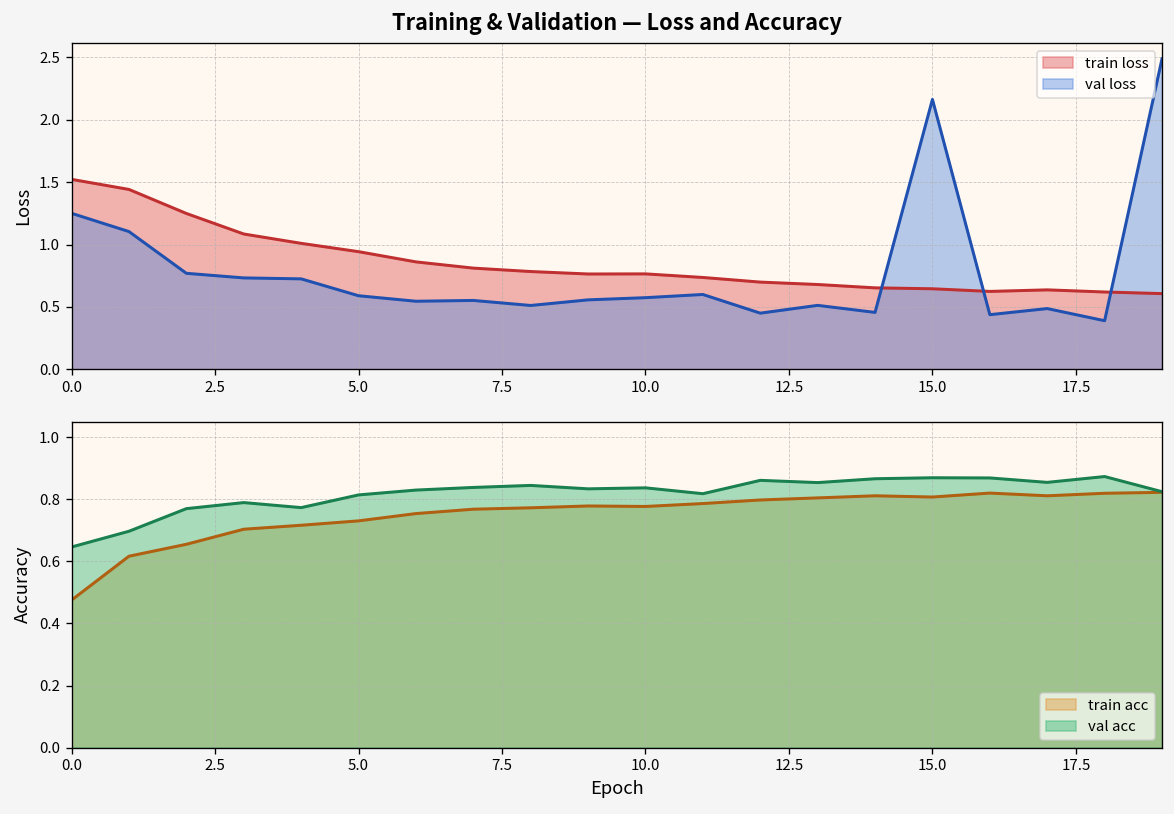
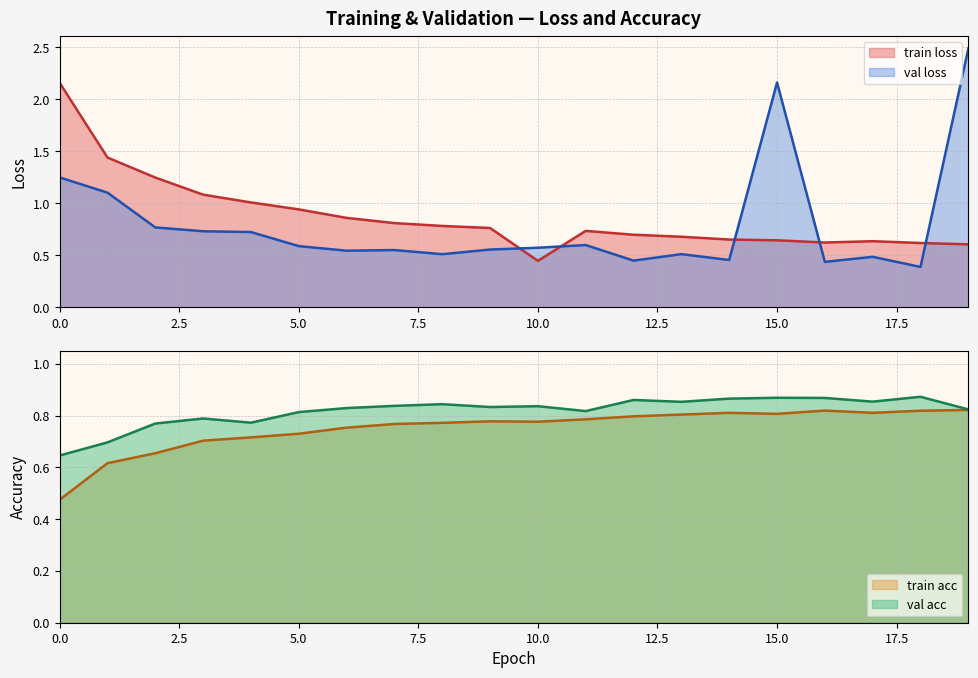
  {
    "Training & Validation — Loss and Accuracy": {
      "train loss": {
-       "0.0": 1.52,
+       "0.0": 2.16,
        "5.0": 0.94,
-       "10.0": 0.76,
+       "10.0": 0.45,
        "15.0": 0.65
      },
      "val loss": {
        "0.0": 1.25,
        "5.0": 0.59,
        "10.0": 0.57,
        "15.0": 2.16
      }
    }
  }
